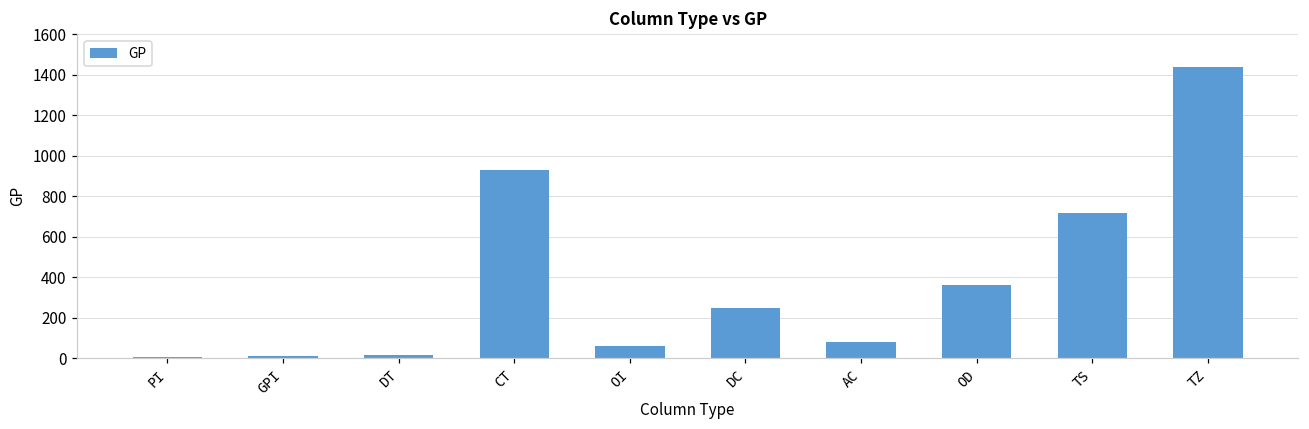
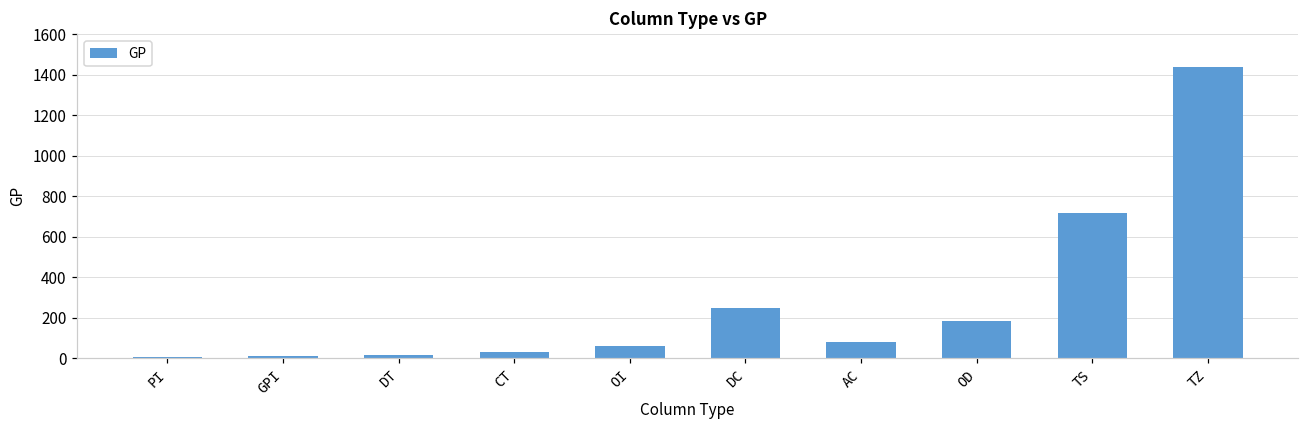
  {
    "DT": 20,
-   "CT": 930,
+   "CT": 30,
    "OI": 60,
    "DC": 250,
    "AC": 80,
-   "OD": 360,
+   "OD": 190,
    "TS": 720,
    "TZ": 1440
  }
